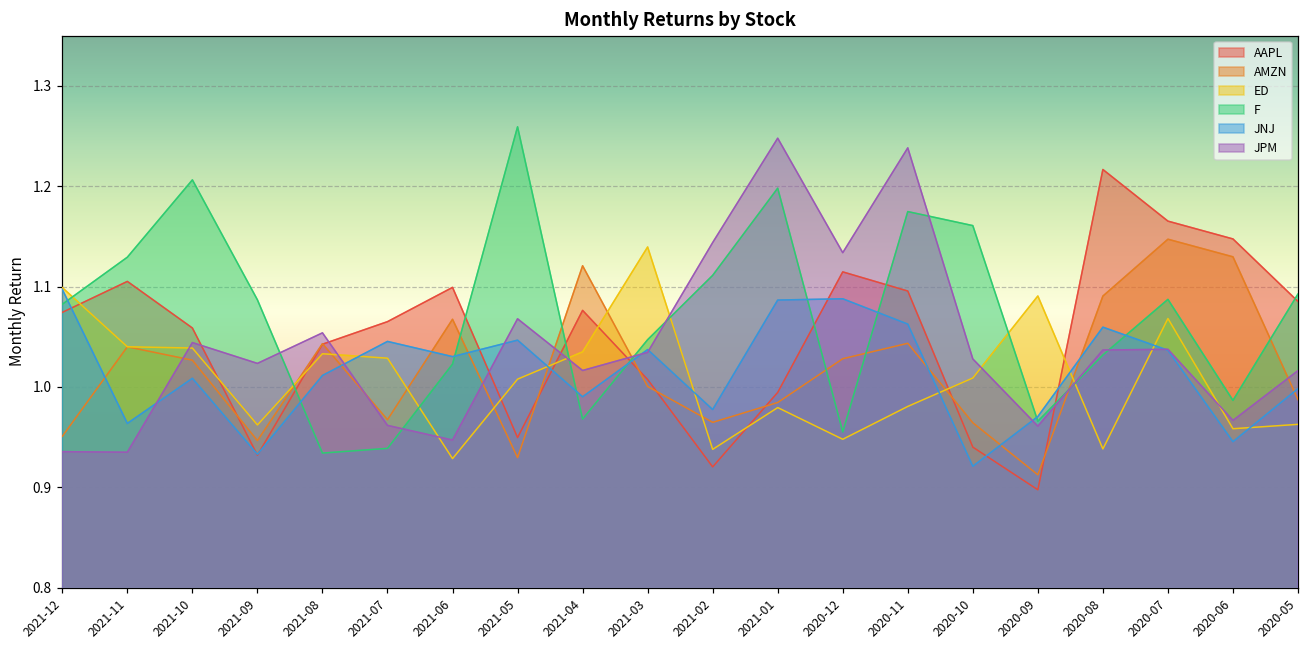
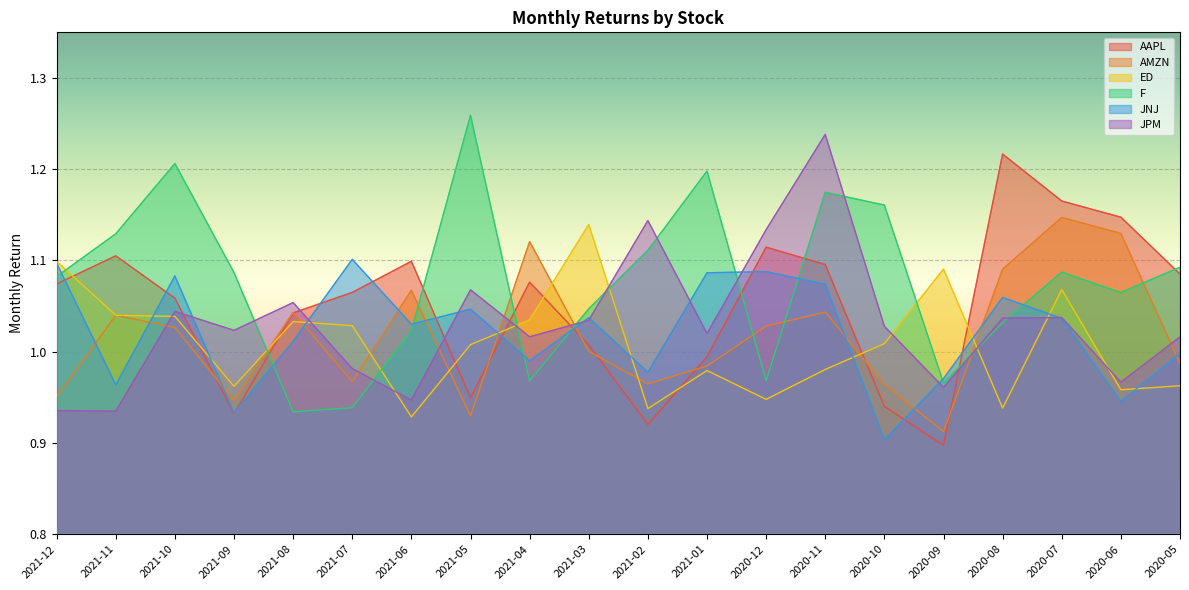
  {
    "F": {
      "2021-12": 1.08,
      "2021-11": 1.13,
      "2021-10": 1.21,
      "2021-09": 1.09,
      "2021-08": 0.93,
      "2021-07": 0.94,
      "2021-06": 1.02,
      "2021-05": 1.26,
      "2021-04": 0.97,
      "2021-03": 1.05,
      "2021-02": 1.11,
      "2021-01": 1.20,
-     "2020-12": 0.96,
+     "2020-12": 0.97,
      "2020-11": 1.17,
      "2020-10": 1.16,
      "2020-09": 0.97,
      "2020-08": 1.03,
      "2020-07": 1.09,
-     "2020-06": 0.99,
+     "2020-06": 1.06,
      "2020-05": 1.09
    },
    "JNJ": {
      "2021-11": 0.96,
-     "2021-10": 1.01,
+     "2021-10": 1.08,
      "2021-08": 1.01,
-     "2021-07": 1.05,
+     "2021-07": 1.10,
      "2021-06": 1.03,
      "2021-05": 1.05,
      "2021-04": 0.99,
      "2021-02": 0.98,
      "2021-01": 1.09,
      "2020-12": 1.09,
-     "2020-11": 1.06,
-     "2020-10": 0.92,
+     "2020-11": 1.07,
+     "2020-10": 0.90,
      "2020-09": 0.97,
      "2020-08": 1.06,
      "2020-06": 0.95,
      "2020-05": 1.00
    },
    "JPM": {
      "2021-12": 0.94,
      "2021-11": 0.93,
      "2021-10": 1.04,
      "2021-09": 1.02,
      "2021-08": 1.05,
-     "2021-07": 0.96,
+     "2021-07": 0.98,
      "2021-06": 0.95,
      "2021-05": 1.07,
      "2021-04": 1.02,
      "2021-02": 1.14,
-     "2021-01": 1.25,
+     "2021-01": 1.02,
      "2020-12": 1.13,
      "2020-11": 1.24,
      "2020-10": 1.03,
      "2020-09": 0.96,
      "2020-08": 1.04,
      "2020-06": 0.97,
      "2020-05": 1.02
    }
  }
